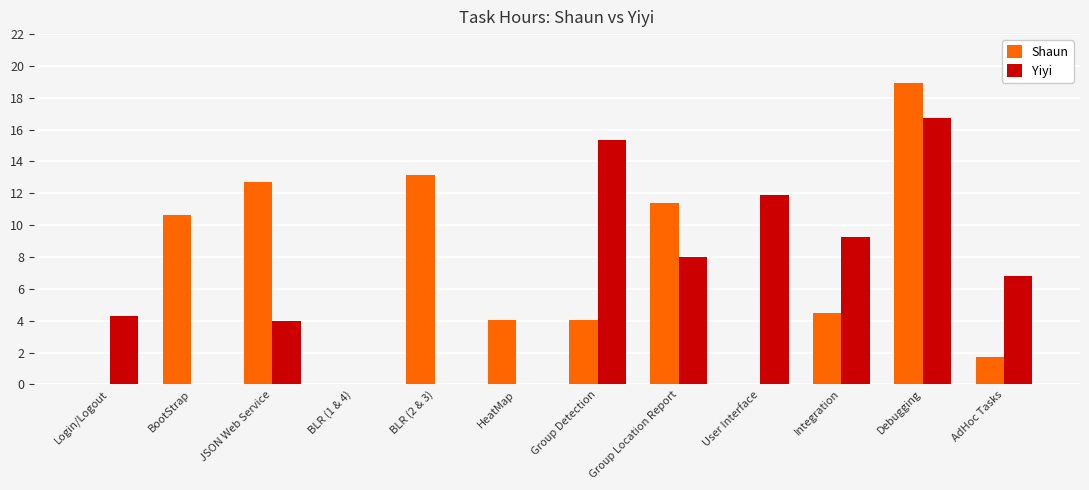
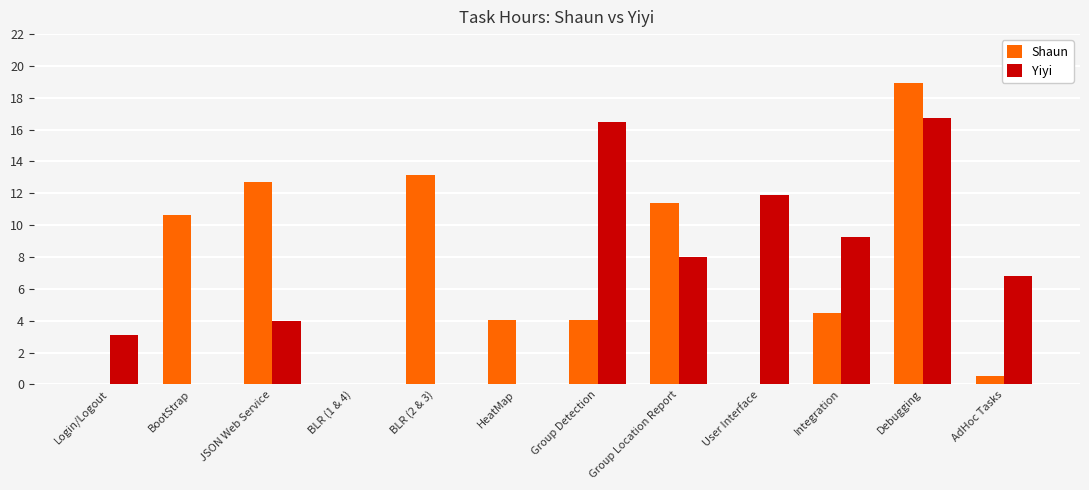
  {
    "Shaun": {
      "Login/Logout": 0.0,
      "BootStrap": 10.7,
      "JSON Web Service": 12.7,
      "BLR (1 & 4)": 0.0,
      "BLR (2 & 3)": 13.2,
      "HeatMap": 4.1,
      "Group Detection": 4.1,
      "Group Location Report": 11.4,
      "User Interface": 0.0,
      "Integration": 4.5,
      "Debugging": 18.9,
-     "AdHoc Tasks": 1.7
+     "AdHoc Tasks": 0.5
    },
    "Yiyi": {
-     "Login/Logout": 4.3,
+     "Login/Logout": 3.1,
      "BootStrap": 0.0,
      "JSON Web Service": 4.0,
      "BLR (1 & 4)": 0.0,
      "BLR (2 & 3)": 0.0,
      "HeatMap": 0.0,
-     "Group Detection": 15.3,
+     "Group Detection": 16.5,
      "Group Location Report": 8.0,
      "User Interface": 11.9,
      "Integration": 9.3,
      "Debugging": 16.7,
      "AdHoc Tasks": 6.8
    }
  }
